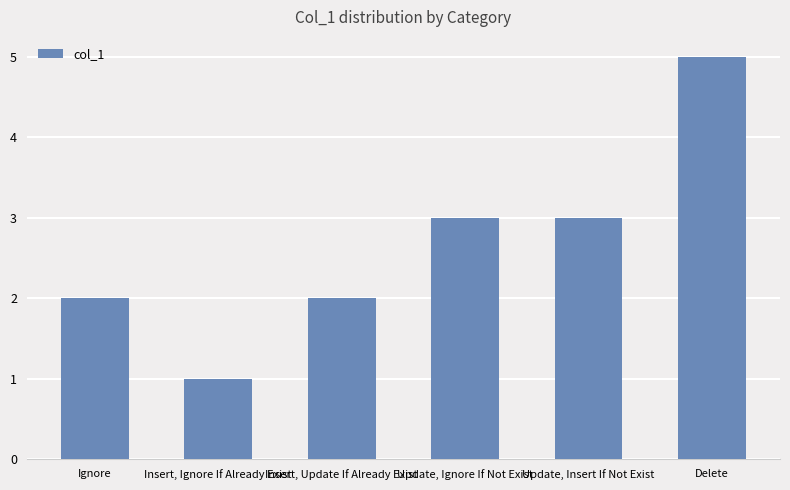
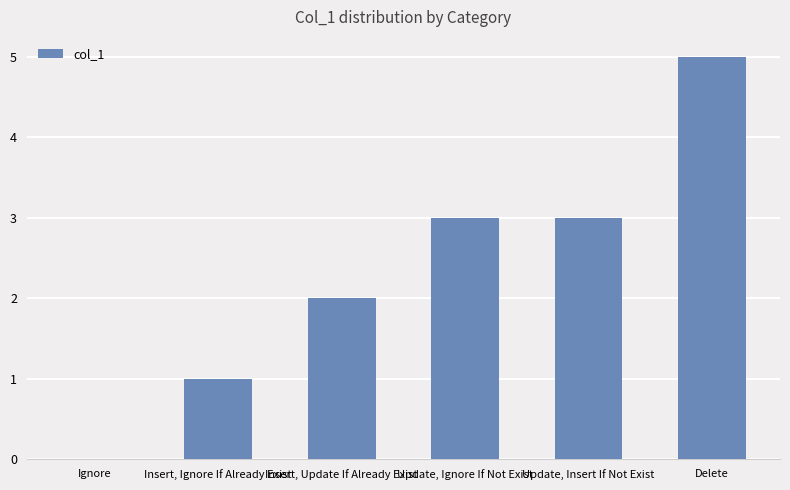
  {
-   "Ignore": 2,
+   "Ignore": 0,
    "Update, Insert If Not Exist": 3,
    "Delete": 5
  }
